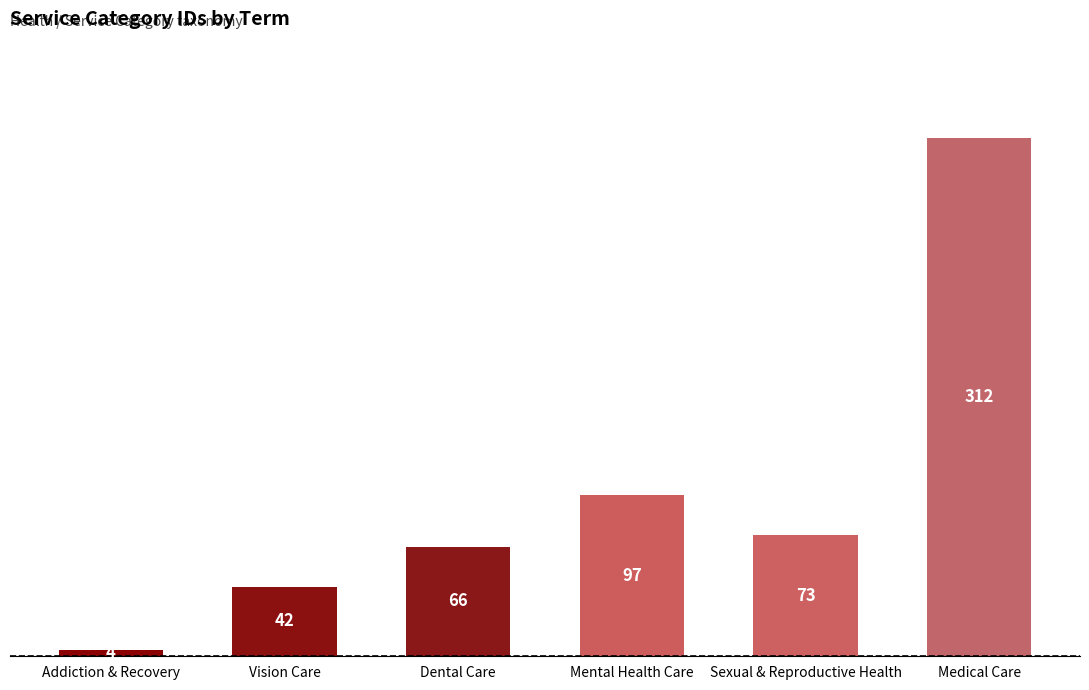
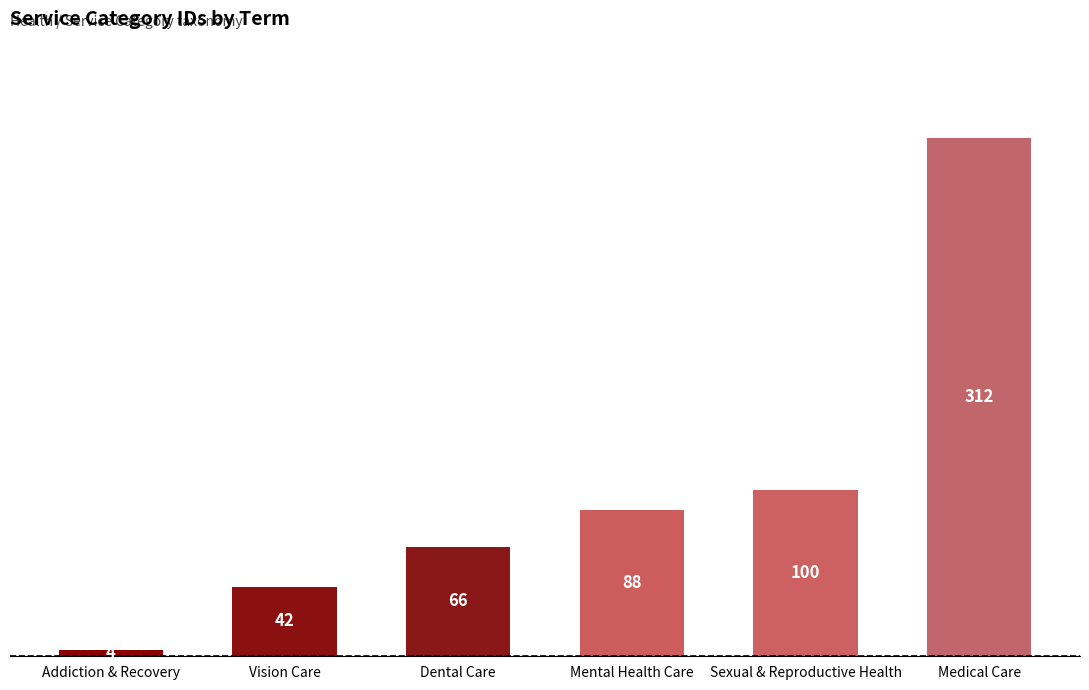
  {
    "Vision Care": 42,
    "Dental Care": 66,
-   "Mental Health Care": 97,
-   "Sexual & Reproductive Health": 73,
+   "Mental Health Care": 88,
+   "Sexual & Reproductive Health": 100,
    "Medical Care": 312
  }
